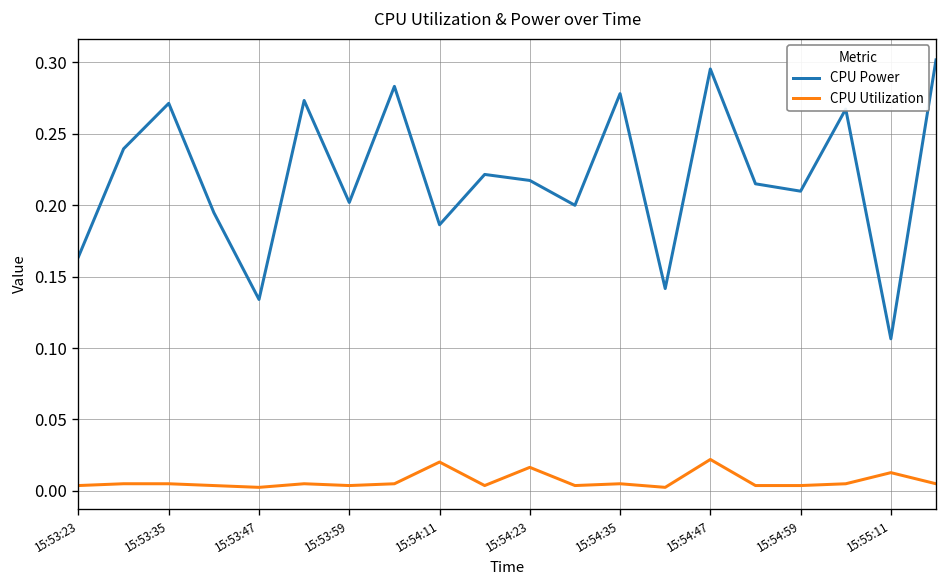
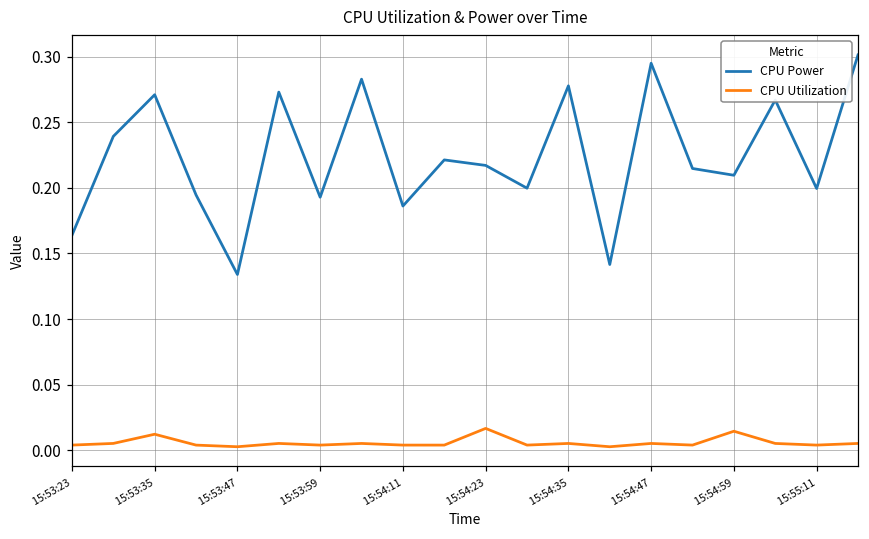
  {
    "CPU Power": {
      "15:53:23": 0.164,
      "15:53:35": 0.271,
      "15:53:47": 0.134,
-     "15:53:59": 0.202,
+     "15:53:59": 0.193,
      "15:54:11": 0.186,
      "15:54:23": 0.217,
      "15:54:35": 0.278,
      "15:54:47": 0.295,
      "15:54:59": 0.210,
-     "15:55:11": 0.106
+     "15:55:11": 0.200
    },
    "CPU Utilization": {
      "15:53:23": 0.004,
-     "15:53:35": 0.005,
+     "15:53:35": 0.012,
      "15:53:47": 0.003,
      "15:53:59": 0.004,
-     "15:54:11": 0.020,
+     "15:54:11": 0.004,
      "15:54:23": 0.017,
      "15:54:35": 0.005,
-     "15:54:47": 0.022,
-     "15:54:59": 0.004,
-     "15:55:11": 0.013
+     "15:54:47": 0.005,
+     "15:54:59": 0.014,
+     "15:55:11": 0.004
    }
  }
